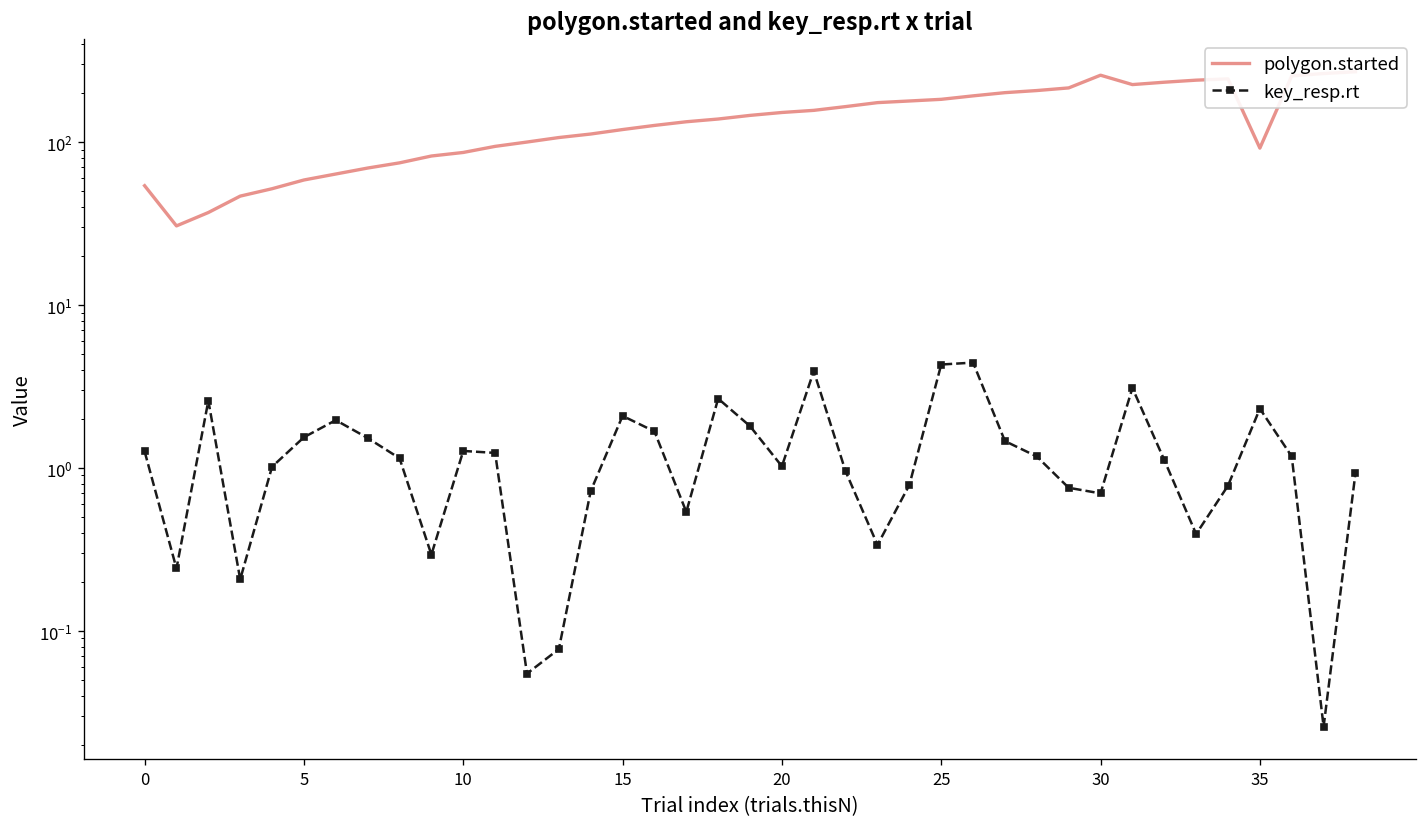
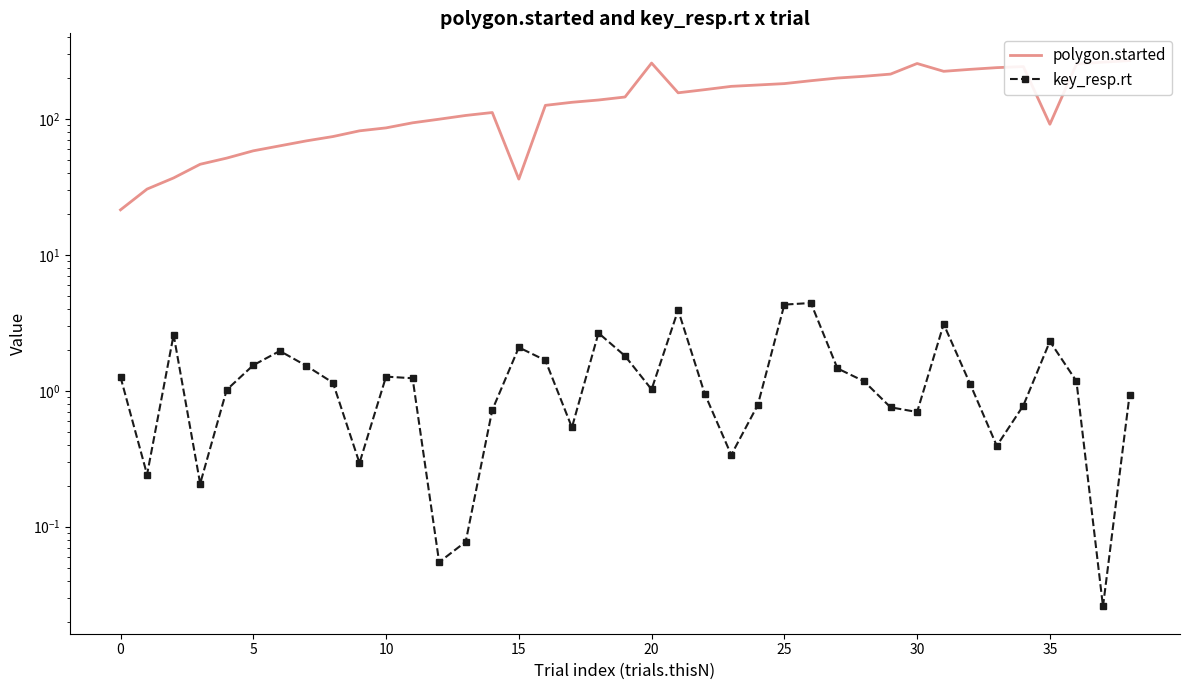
  {
    "polygon.started": {
-     "0": 54,
+     "0": 22,
      "5": 59,
      "10": 90,
-     "15": 120,
-     "20": 150,
+     "15": 36,
+     "20": 260,
      "25": 180,
      "30": 260,
      "35": 90
    },
    "key_resp.rt": {
      "0": 1.3,
      "5": 1.5,
      "10": 1.3,
      "15": 2.1,
      "20": 1,
      "25": 4.3,
      "30": 0.7,
      "35": 2.3
    }
  }
